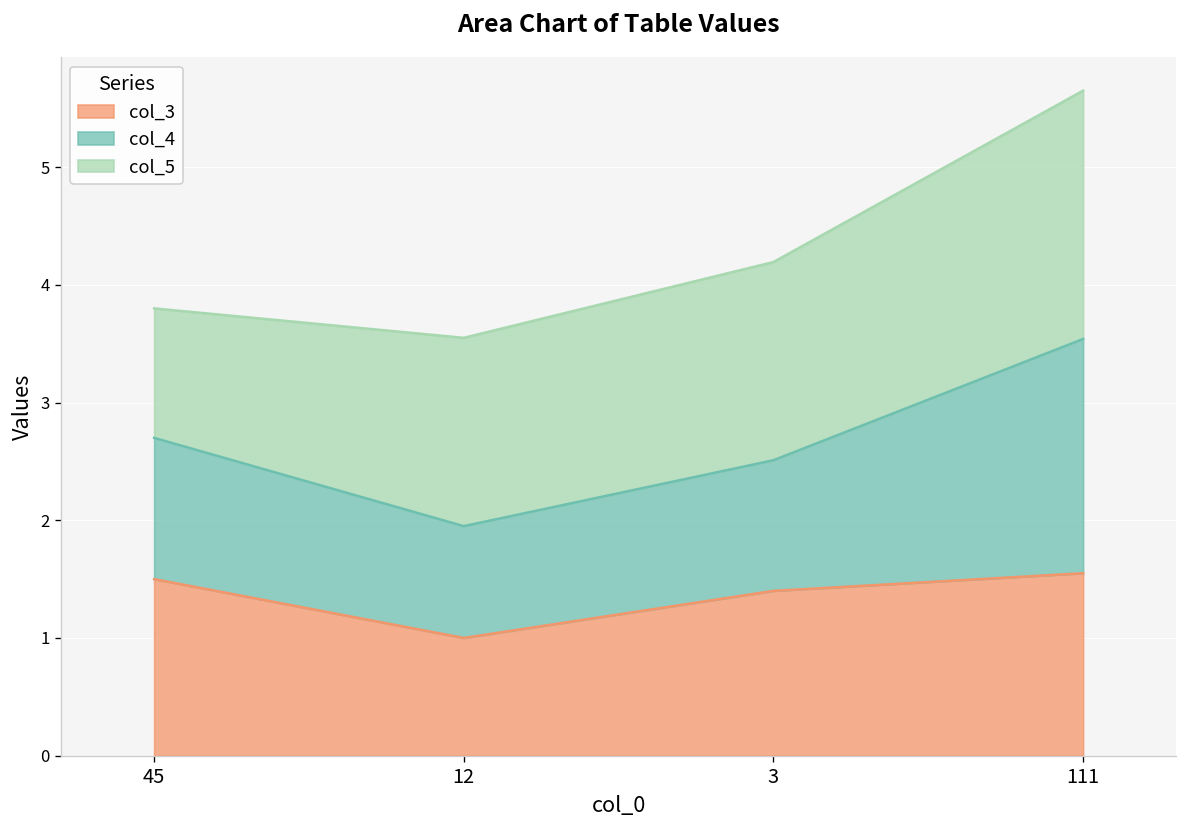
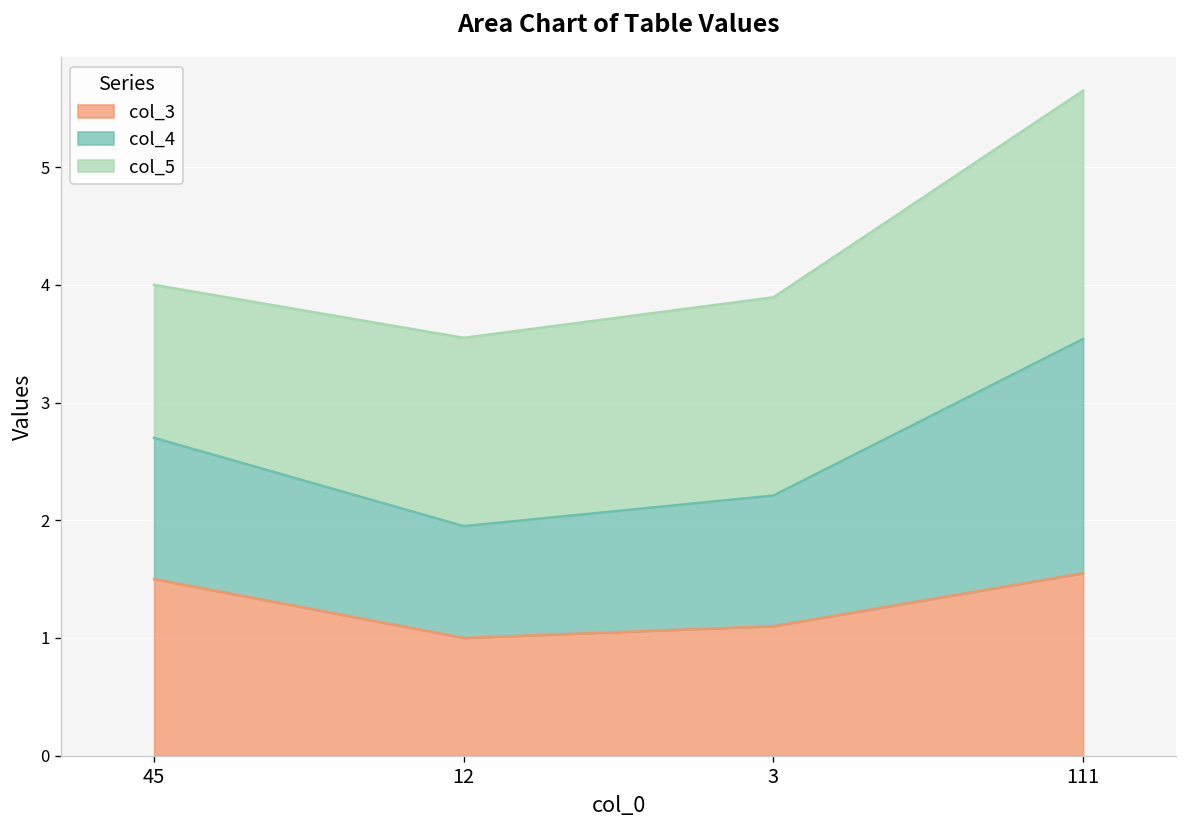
  {
    "col_3": {
      "45": 1.5,
      "12": 1.0,
-     "3": 1.4,
+     "3": 1.1,
      "111": 1.6
    },
    "col_4": {
      "45": 1.2,
      "12": 1.0,
      "3": 1.1,
      "111": 2.0
    },
    "col_5": {
-     "45": 1.1,
+     "45": 1.3,
      "12": 1.6,
      "3": 1.7,
      "111": 2.1
    }
  }
